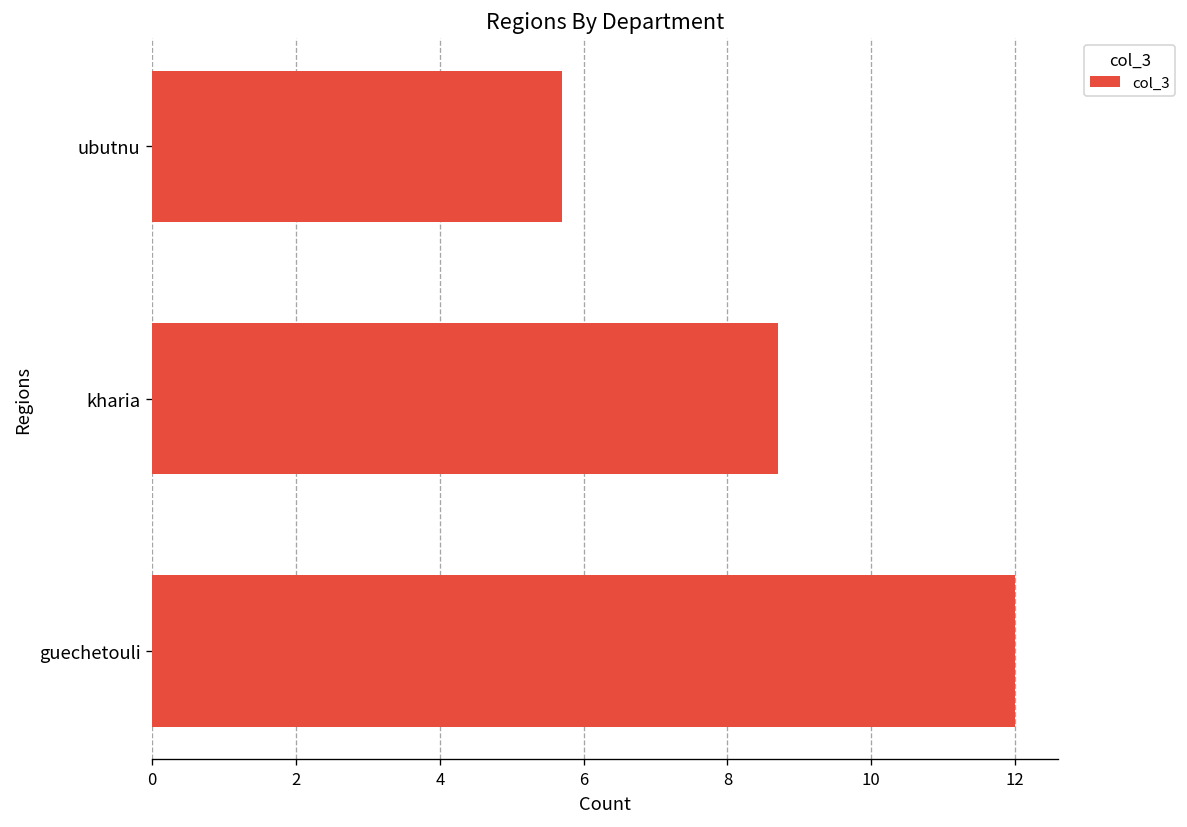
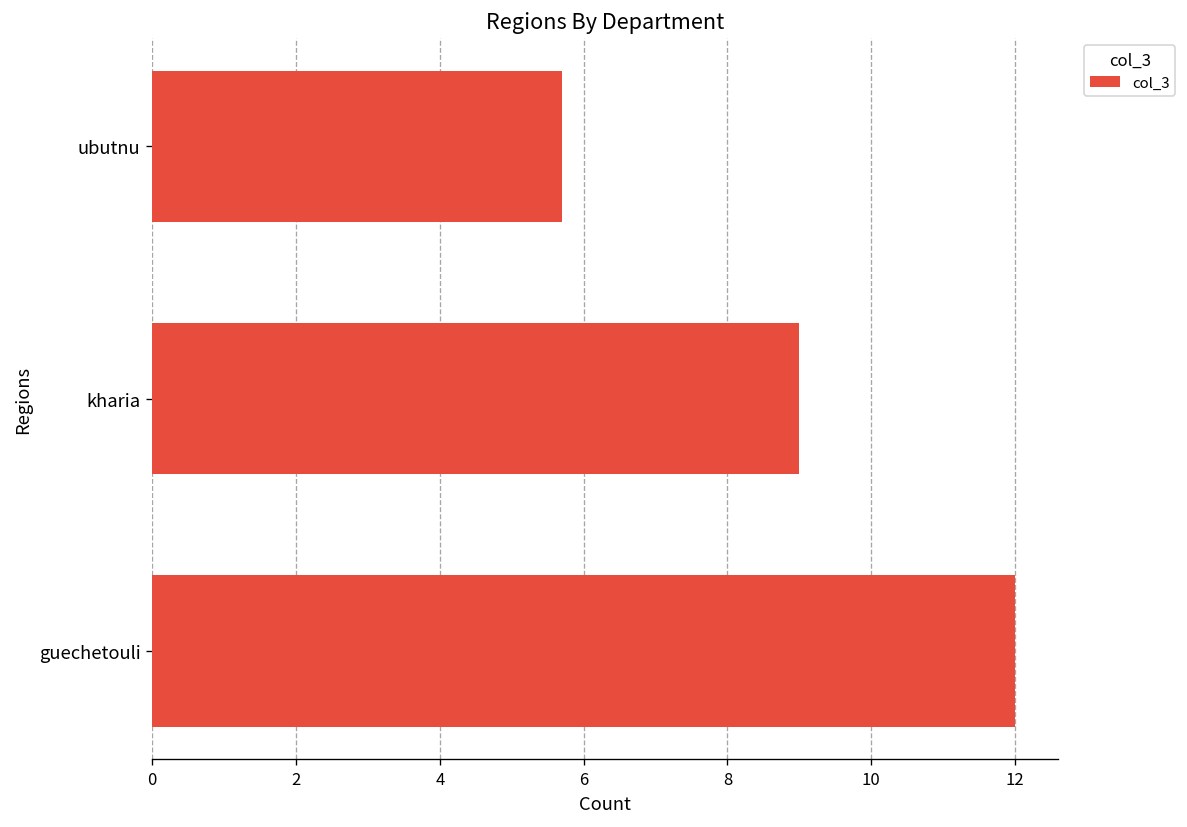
  {
    "ubutnu": 5.7,
-   "kharia": 8.7,
+   "kharia": 9.0,
    "guechetouli": 12.0
  }
